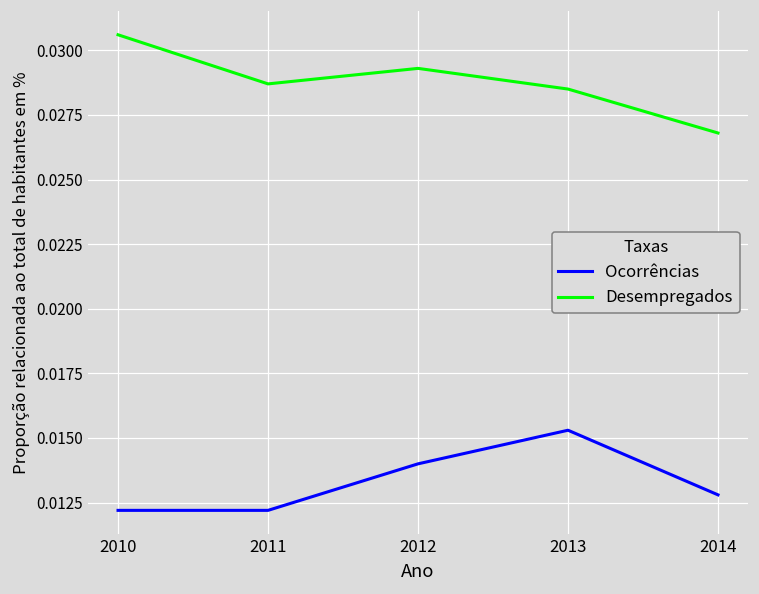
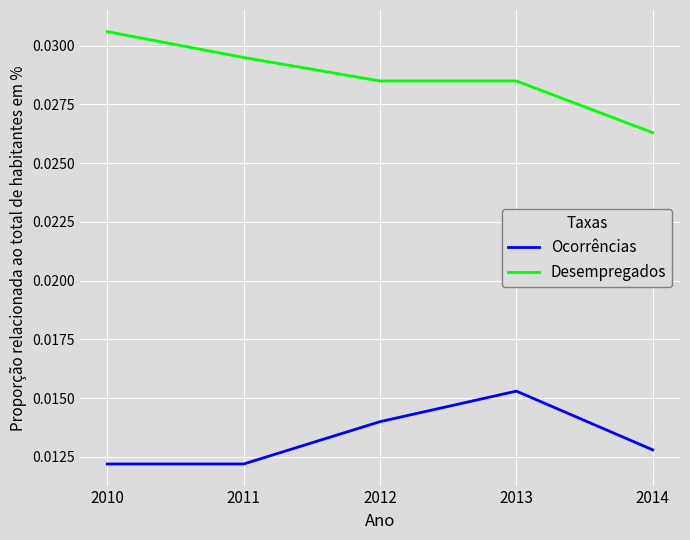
  {
    "Ocorrências": {
      "2010": 0.0122,
      "2011": 0.0122,
      "2012": 0.0140,
      "2013": 0.0153,
      "2014": 0.0128
    },
    "Desempregados": {
      "2010": 0.0306,
-     "2011": 0.0287,
-     "2012": 0.0293,
+     "2011": 0.0295,
+     "2012": 0.0285,
      "2013": 0.0285,
-     "2014": 0.0268
+     "2014": 0.0263
    }
  }
